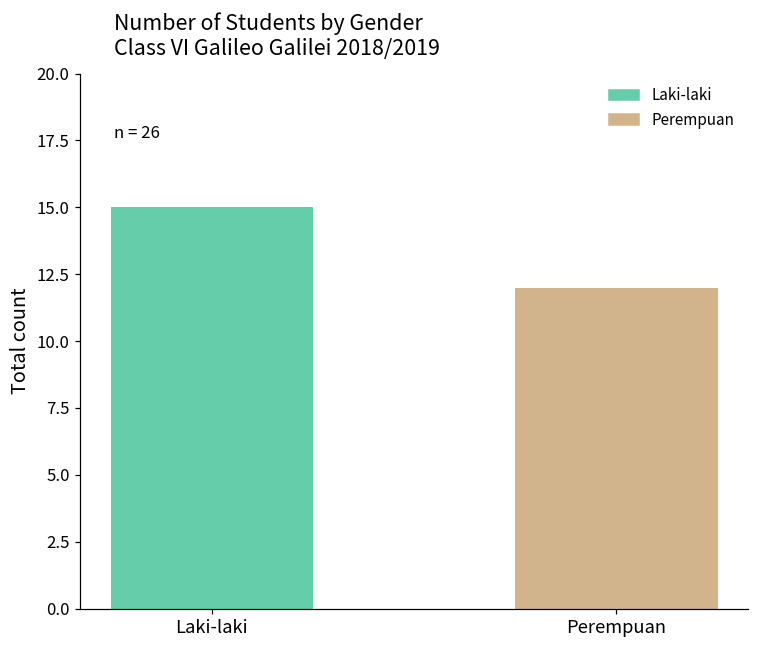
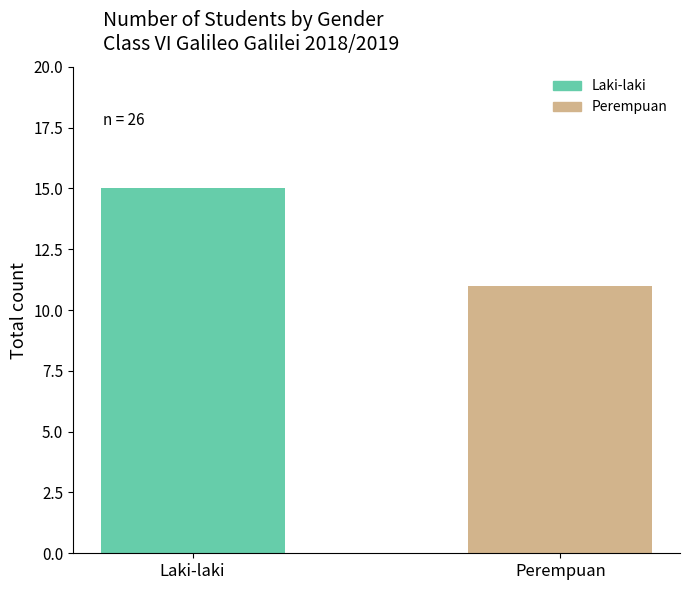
  {
    "Laki-laki": 15,
-   "Perempuan": 12
+   "Perempuan": 11
  }
